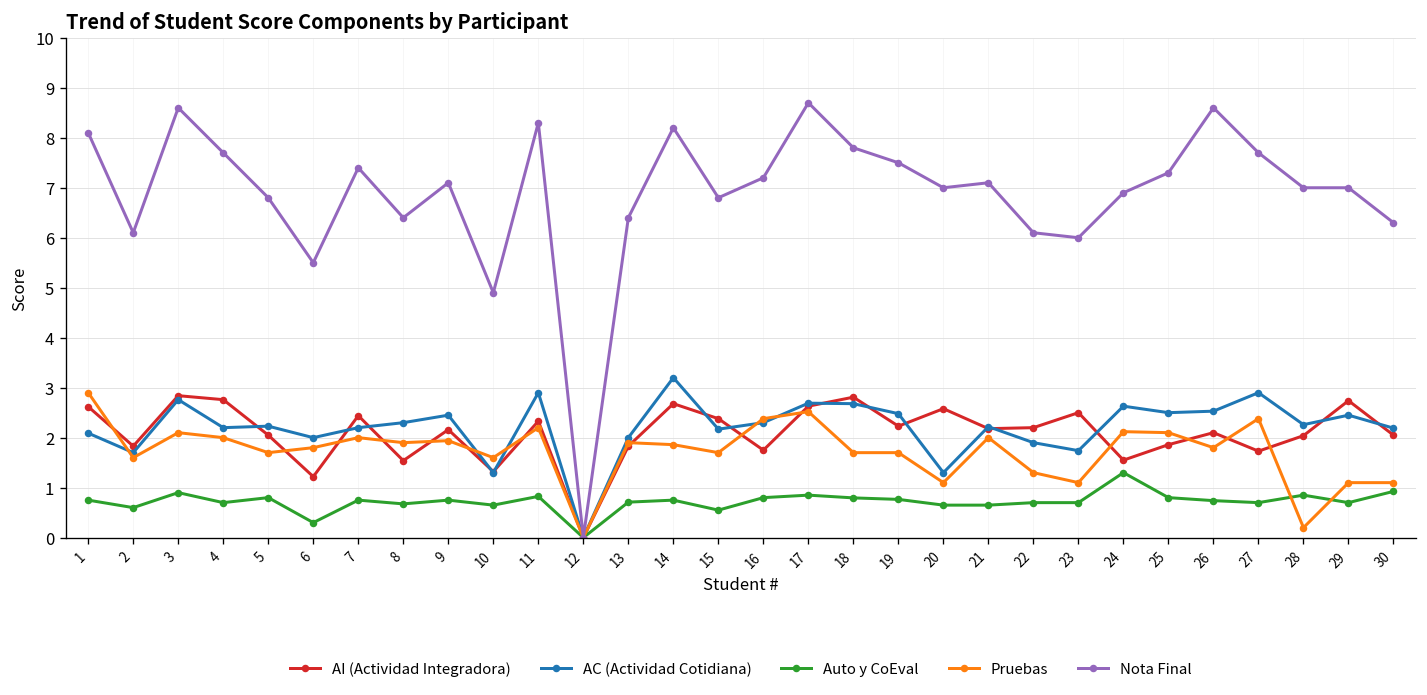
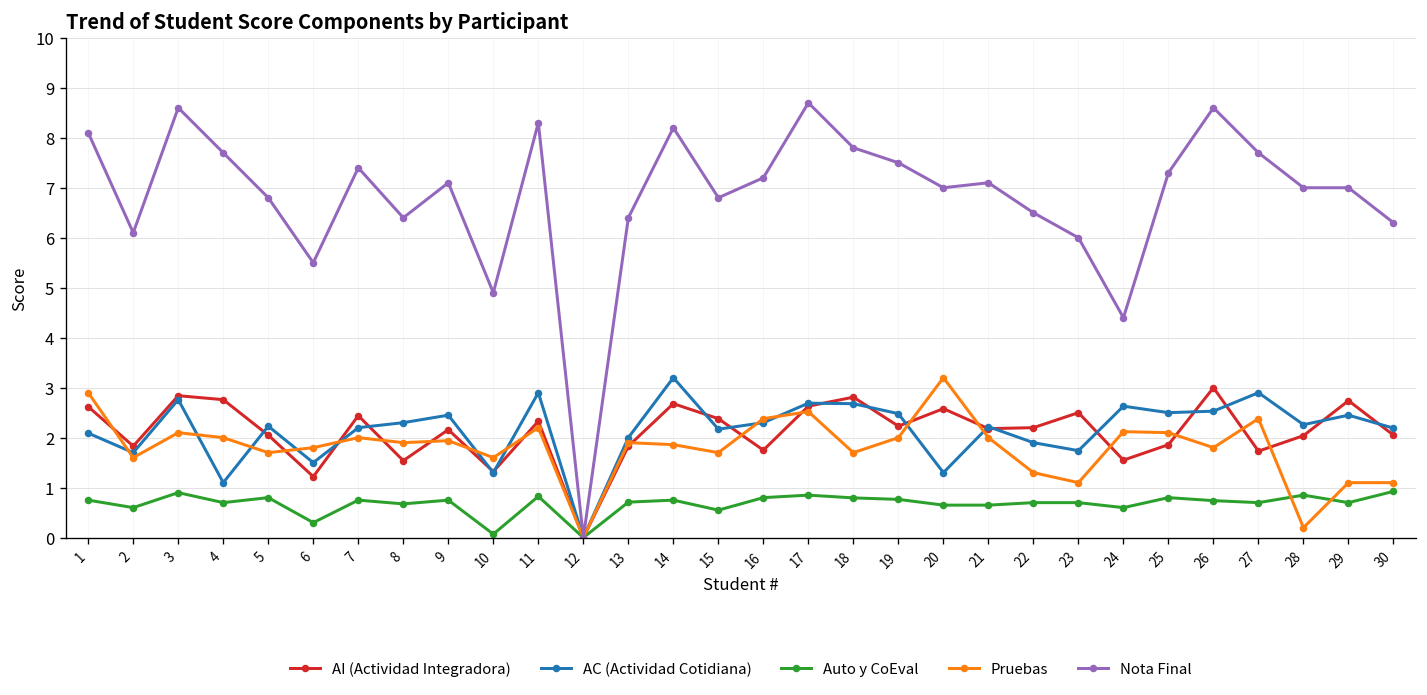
  {
    "AI (Actividad Integradora)": {
      "1": 2.6,
      "2": 1.8,
      "3": 2.8,
      "4": 2.8,
      "5": 2.1,
      "6": 1.2,
      "7": 2.4,
      "8": 1.5,
      "9": 2.2,
      "11": 2.3,
      "13": 1.8,
      "14": 2.7,
      "15": 2.4,
      "16": 1.8,
      "18": 2.8,
      "19": 2.2,
      "20": 2.6,
      "22": 2.2,
      "23": 2.5,
      "24": 1.6,
      "25": 1.9,
-     "26": 2.1,
+     "26": 3.0,
      "27": 1.7,
      "28": 2.0,
      "29": 2.7,
      "30": 2.1
    },
    "AC (Actividad Cotidiana)": {
      "1": 2.1,
      "2": 1.7,
      "3": 2.8,
-     "4": 2.2,
+     "4": 1.1,
      "5": 2.2,
-     "6": 2.0,
+     "6": 1.5,
      "7": 2.2,
      "8": 2.3,
      "9": 2.5,
      "11": 2.9,
      "13": 2.0,
      "14": 3.2,
      "15": 2.2,
      "16": 2.3,
      "18": 2.7,
      "19": 2.5,
      "20": 1.3,
      "22": 1.9,
      "23": 1.7,
      "24": 2.6,
      "25": 2.5,
      "26": 2.5,
      "27": 2.9,
      "28": 2.3,
      "29": 2.5,
      "30": 2.2
    },
    "Auto y CoEval": {
      "1": 0.8,
      "2": 0.6,
      "3": 0.9,
      "4": 0.7,
      "5": 0.8,
      "6": 0.3,
      "7": 0.8,
      "8": 0.7,
      "9": 0.8,
-     "10": 0.7,
+     "10": 0.1,
      "11": 0.8,
      "13": 0.7,
      "14": 0.8,
      "15": 0.6,
      "16": 0.8,
      "17": 0.9,
      "18": 0.8,
      "19": 0.8,
      "20": 0.7,
      "21": 0.7,
      "22": 0.7,
      "23": 0.7,
-     "24": 1.3,
+     "24": 0.6,
      "25": 0.8,
      "26": 0.7,
      "27": 0.7,
      "28": 0.9,
      "29": 0.7,
      "30": 0.9
    },
    "Pruebas": {
      "1": 2.9,
      "2": 1.6,
      "3": 2.1,
      "4": 2.0,
      "5": 1.7,
      "6": 1.8,
      "7": 2.0,
      "8": 1.9,
      "9": 1.9,
      "10": 1.6,
      "11": 2.2,
      "13": 1.9,
      "14": 1.9,
      "15": 1.7,
      "16": 2.4,
      "17": 2.5,
      "18": 1.7,
-     "19": 1.7,
-     "20": 1.1,
+     "19": 2.0,
+     "20": 3.2,
      "21": 2.0,
      "22": 1.3,
      "23": 1.1,
      "24": 2.1,
      "25": 2.1,
      "26": 1.8,
      "27": 2.4,
      "28": 0.2,
      "29": 1.1,
      "30": 1.1
    },
    "Nota Final": {
      "1": 8.1,
      "2": 6.1,
      "3": 8.6,
      "4": 7.7,
      "5": 6.8,
      "6": 5.5,
      "7": 7.4,
      "8": 6.4,
      "9": 7.1,
      "10": 4.9,
      "11": 8.3,
      "13": 6.4,
      "14": 8.2,
      "15": 6.8,
      "16": 7.2,
      "17": 8.7,
      "18": 7.8,
      "19": 7.5,
      "20": 7.0,
      "21": 7.1,
-     "22": 6.1,
+     "22": 6.5,
      "23": 6.0,
-     "24": 6.9,
+     "24": 4.4,
      "25": 7.3,
      "26": 8.6,
      "27": 7.7,
      "28": 7.0,
      "29": 7.0,
      "30": 6.3
    }
  }
